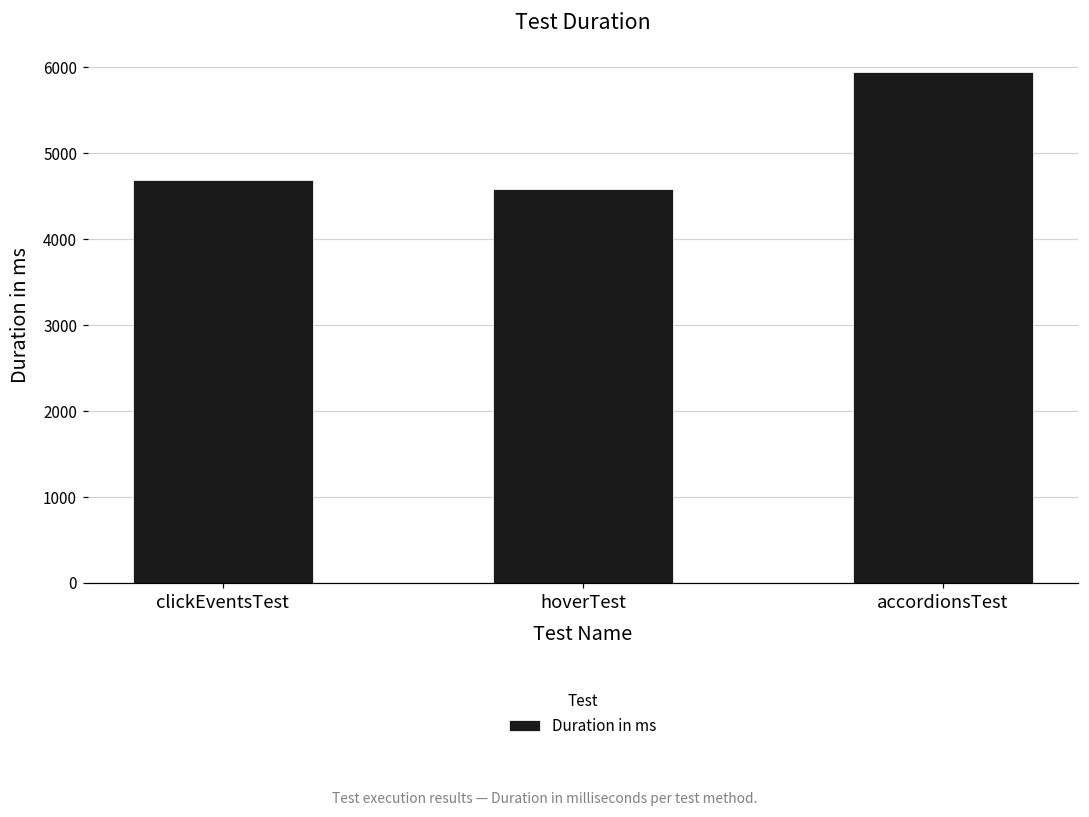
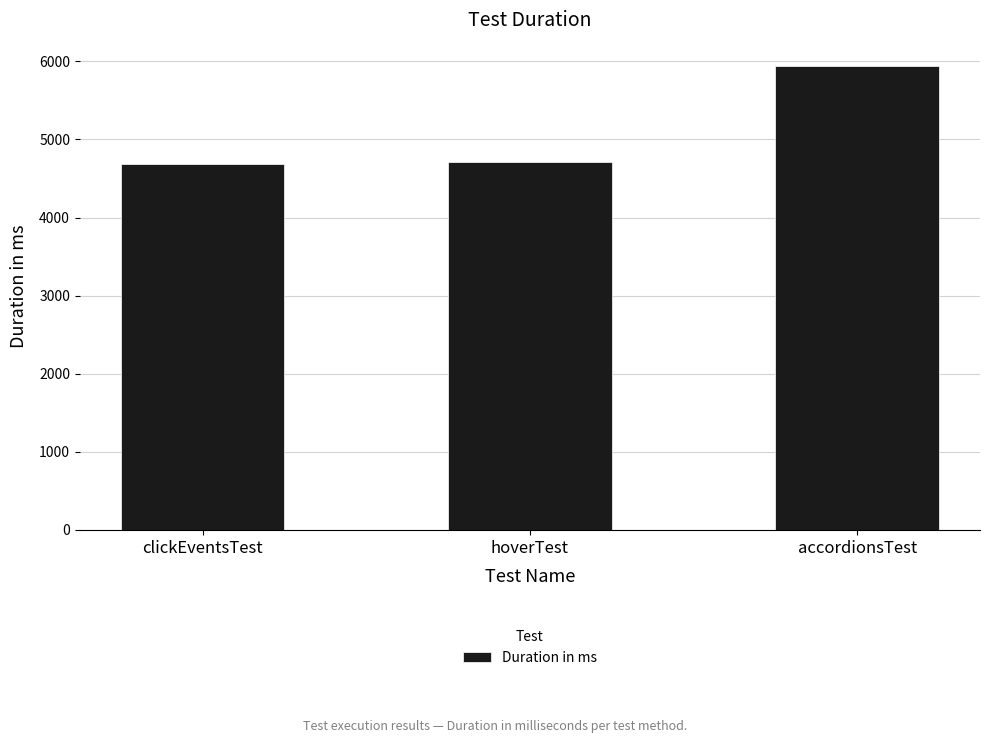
  {
    "clickEventsTest": 4700,
-   "hoverTest": 4600,
+   "hoverTest": 4700,
    "accordionsTest": 5900
  }
